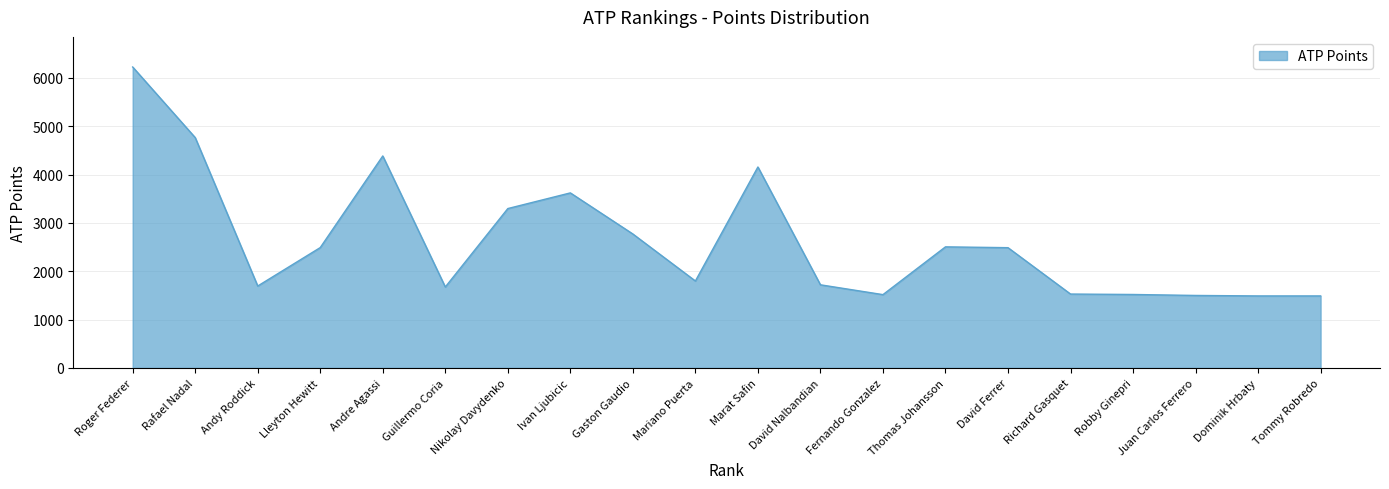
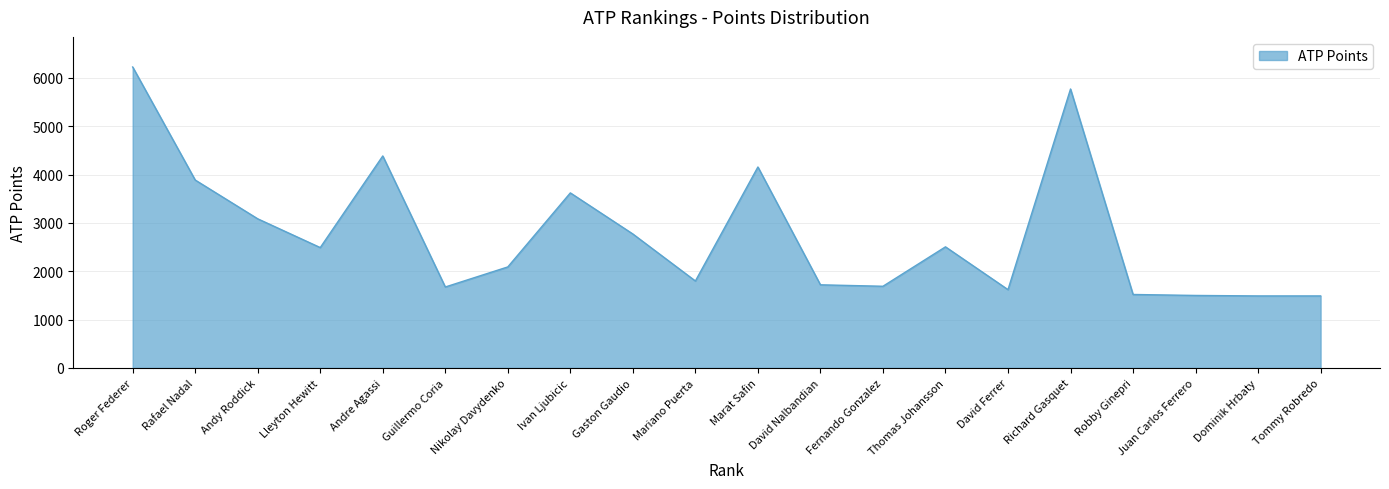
  {
    "Roger Federer": 6200,
-   "Rafael Nadal": 4800,
-   "Andy Roddick": 1700,
+   "Rafael Nadal": 3900,
+   "Andy Roddick": 3100,
    "Lleyton Hewitt": 2500,
    "Andre Agassi": 4400,
    "Guillermo Coria": 1700,
-   "Nikolay Davydenko": 3300,
+   "Nikolay Davydenko": 2100,
    "Ivan Ljubicic": 3600,
    "Gaston Gaudio": 2800,
    "Mariano Puerta": 1800,
    "Marat Safin": 4200,
    "David Nalbandian": 1700,
-   "Fernando Gonzalez": 1500,
+   "Fernando Gonzalez": 1700,
    "Thomas Johansson": 2500,
-   "David Ferrer": 2500,
-   "Richard Gasquet": 1500,
+   "David Ferrer": 1600,
+   "Richard Gasquet": 5800,
    "Robby Ginepri": 1500,
    "Juan Carlos Ferrero": 1500,
    "Dominik Hrbaty": 1500,
    "Tommy Robredo": 1500
  }
